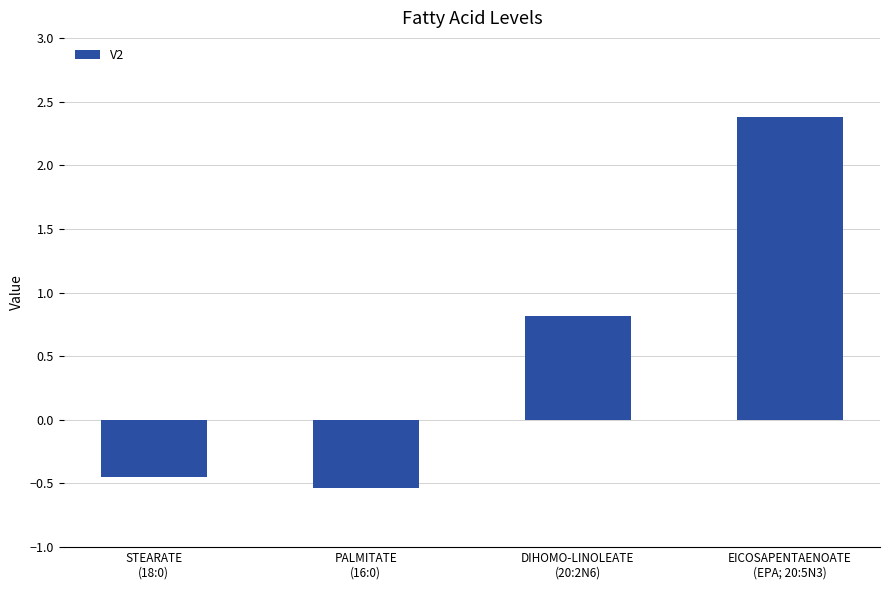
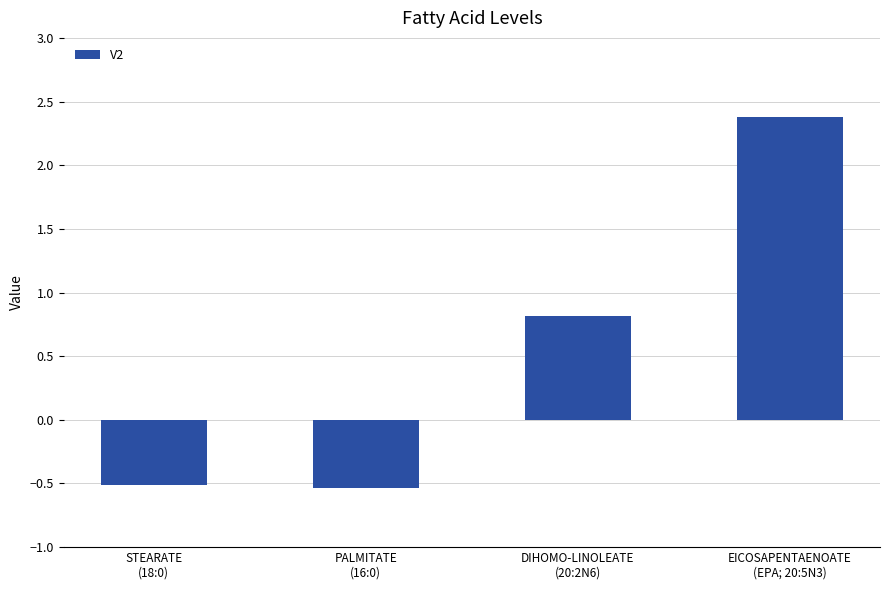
  {
-   "STEARATE (18:0)": -0.45,
+   "STEARATE (18:0)": -0.51,
    "PALMITATE (16:0)": -0.54,
    "DIHOMO-LINOLEATE (20:2N6)": 0.81,
    "EICOSAPENTAENOATE (EPA; 20:5N3)": 2.38
  }
